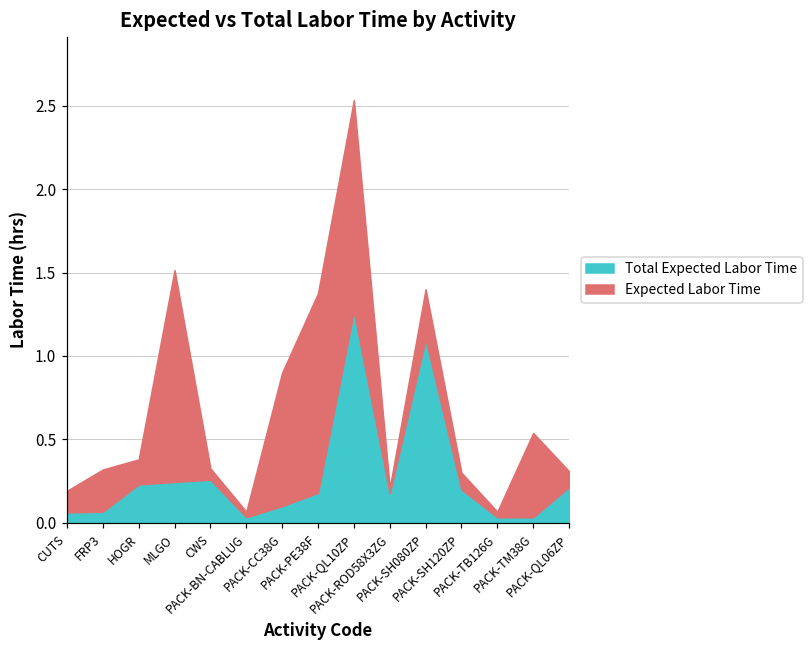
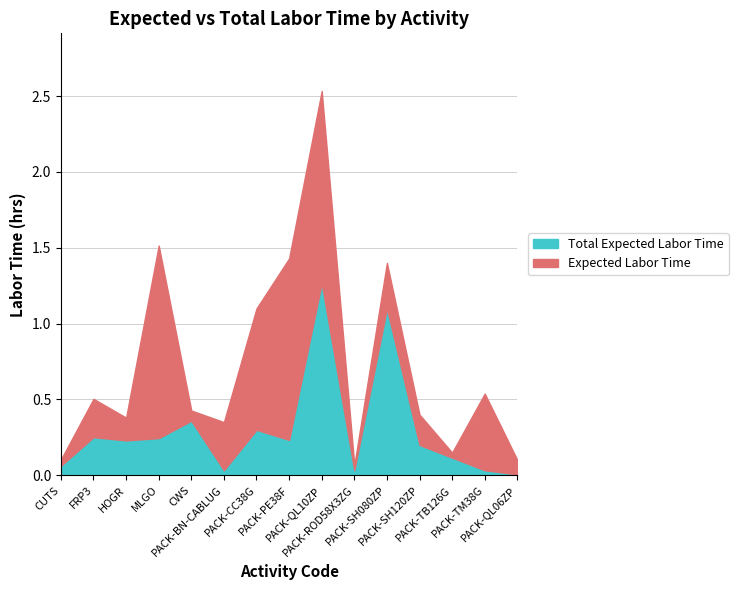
  {
    "Total Expected Labor Time": {
-     "FRP3": 0.07,
-     "CWS": 0.26,
-     "PACK-CC38G": 0.1,
-     "PACK-PE38F": 0.18,
-     "PACK-ROD58X3ZG": 0.18,
-     "PACK-TB126G": 0.03,
-     "PACK-QL06ZP": 0.21
+     "FRP3": 0.25,
+     "CWS": 0.36,
+     "PACK-CC38G": 0.3,
+     "PACK-PE38F": 0.23,
+     "PACK-ROD58X3ZG": 0.03,
+     "PACK-TB126G": 0.12,
+     "PACK-QL06ZP": 0.01
    },
    "Expected Labor Time": {
-     "CUTS": 0.13,
+     "CUTS": 0.04,
      "FRP3": 0.25,
      "HOGR": 0.15,
      "MLGO": 1.27,
      "CWS": 0.07,
-     "PACK-BN-CABLUG": 0.03,
+     "PACK-BN-CABLUG": 0.32,
      "PACK-CC38G": 0.80,
      "PACK-PE38F": 1.20,
      "PACK-QL10ZP": 1.27,
      "PACK-ROD58X3ZG": 0.03,
      "PACK-SH080ZP": 0.30,
-     "PACK-SH120ZP": 0.1,
+     "PACK-SH120ZP": 0.2,
      "PACK-TB126G": 0.03,
      "PACK-TM38G": 0.51,
      "PACK-QL06ZP": 0.10
    }
  }
